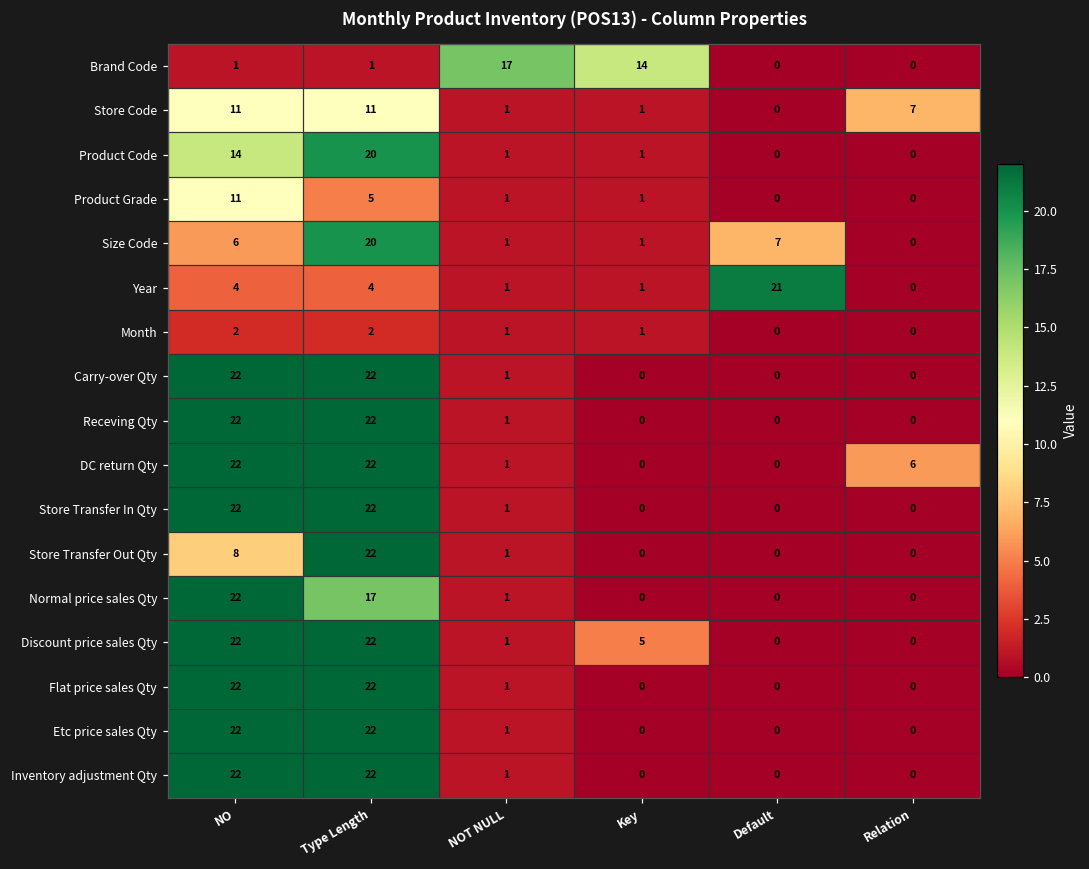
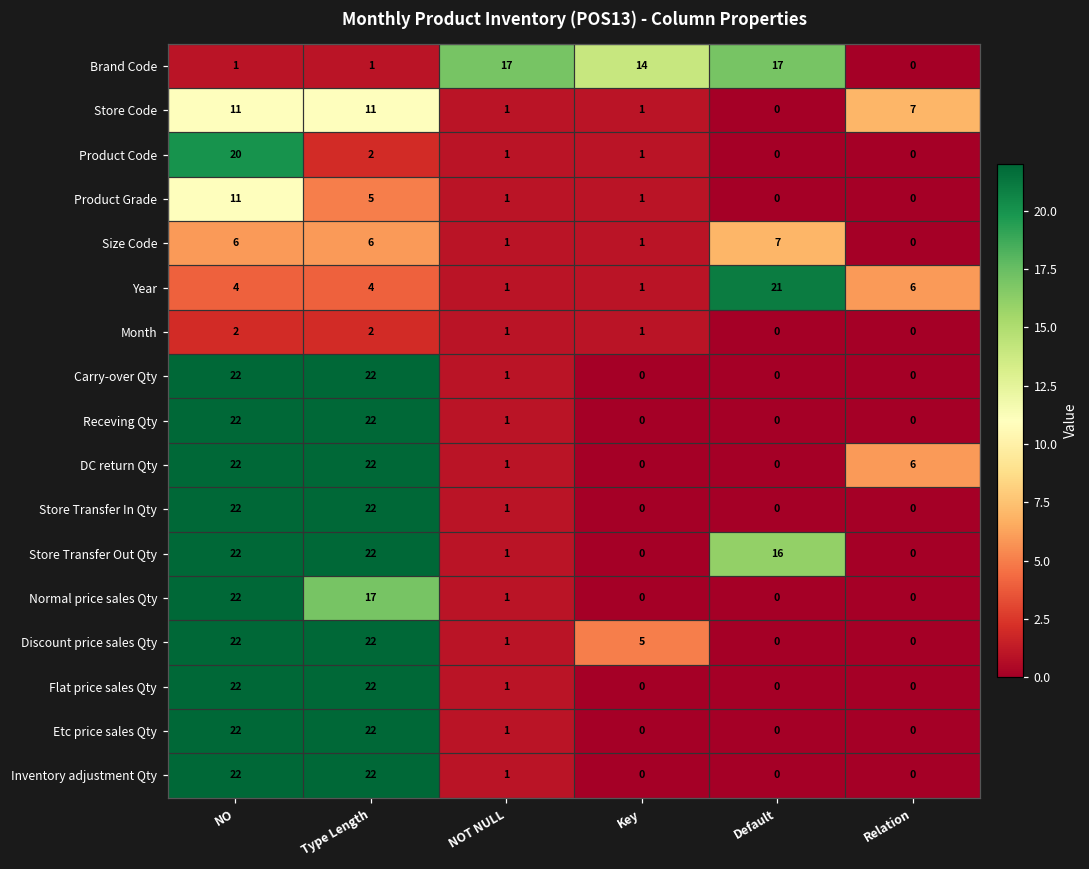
  {
    "Brand Code": {
      "NO": 1,
      "Type Length": 1,
      "NOT NULL": 17,
      "Key": 14,
-     "Default": 0,
+     "Default": 17,
      "Relation": 0
    },
    "Store Code": {
      "NO": 11,
      "Type Length": 11,
      "NOT NULL": 1,
      "Key": 1,
      "Default": 0,
      "Relation": 7
    },
    "Product Code": {
-     "NO": 14,
-     "Type Length": 20,
+     "NO": 20,
+     "Type Length": 2,
      "NOT NULL": 1,
      "Key": 1,
      "Default": 0,
      "Relation": 0
    },
    "Product Grade": {
      "NO": 11,
      "Type Length": 5,
      "NOT NULL": 1,
      "Key": 1,
      "Default": 0,
      "Relation": 0
    },
    "Size Code": {
      "NO": 6,
-     "Type Length": 20,
+     "Type Length": 6,
      "NOT NULL": 1,
      "Key": 1,
      "Default": 7,
      "Relation": 0
    },
    "Year": {
      "NO": 4,
      "Type Length": 4,
      "NOT NULL": 1,
      "Key": 1,
      "Default": 21,
-     "Relation": 0
+     "Relation": 6
    },
    "Month": {
      "NO": 2,
      "Type Length": 2,
      "NOT NULL": 1,
      "Key": 1,
      "Default": 0,
      "Relation": 0
    },
    "Carry-over Qty": {
      "NO": 22,
      "Type Length": 22,
      "NOT NULL": 1,
      "Key": 0,
      "Default": 0,
      "Relation": 0
    },
    "Receving Qty": {
      "NO": 22,
      "Type Length": 22,
      "NOT NULL": 1,
      "Key": 0,
      "Default": 0,
      "Relation": 0
    },
    "DC return Qty": {
      "NO": 22,
      "Type Length": 22,
      "NOT NULL": 1,
      "Key": 0,
      "Default": 0,
      "Relation": 6
    },
    "Store Transfer In Qty": {
      "NO": 22,
      "Type Length": 22,
      "NOT NULL": 1,
      "Key": 0,
      "Default": 0,
      "Relation": 0
    },
    "Store Transfer Out Qty": {
-     "NO": 8,
+     "NO": 22,
      "Type Length": 22,
      "NOT NULL": 1,
      "Key": 0,
-     "Default": 0,
+     "Default": 16,
      "Relation": 0
    },
    "Normal price sales Qty": {
      "NO": 22,
      "Type Length": 17,
      "NOT NULL": 1,
      "Key": 0,
      "Default": 0,
      "Relation": 0
    },
    "Discount price sales Qty": {
      "NO": 22,
      "Type Length": 22,
      "NOT NULL": 1,
      "Key": 5,
      "Default": 0,
      "Relation": 0
    },
    "Flat price sales Qty": {
      "NO": 22,
      "Type Length": 22,
      "NOT NULL": 1,
      "Key": 0,
      "Default": 0,
      "Relation": 0
    },
    "Etc price sales Qty": {
      "NO": 22,
      "Type Length": 22,
      "NOT NULL": 1,
      "Key": 0,
      "Default": 0,
      "Relation": 0
    },
    "Inventory adjustment Qty": {
      "NO": 22,
      "Type Length": 22,
      "NOT NULL": 1,
      "Key": 0,
      "Default": 0,
      "Relation": 0
    }
  }
